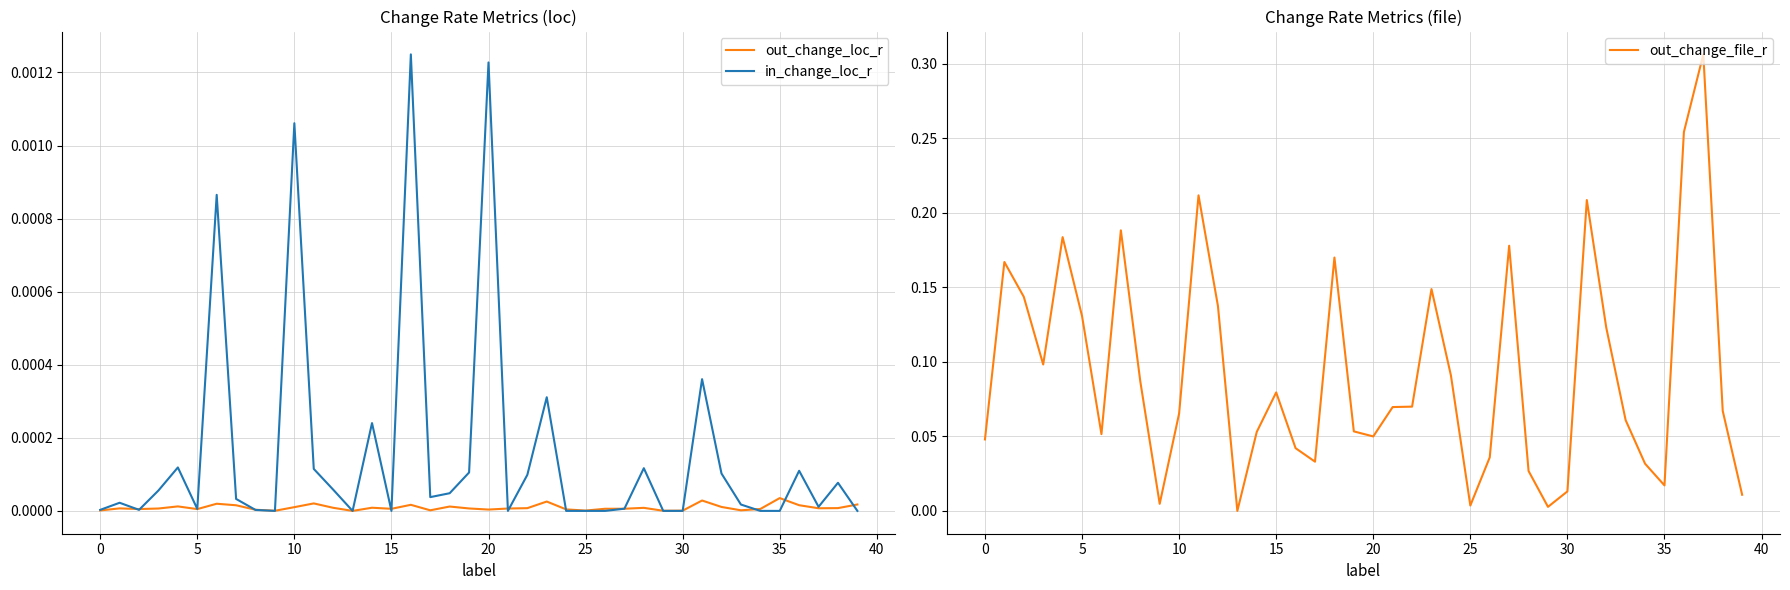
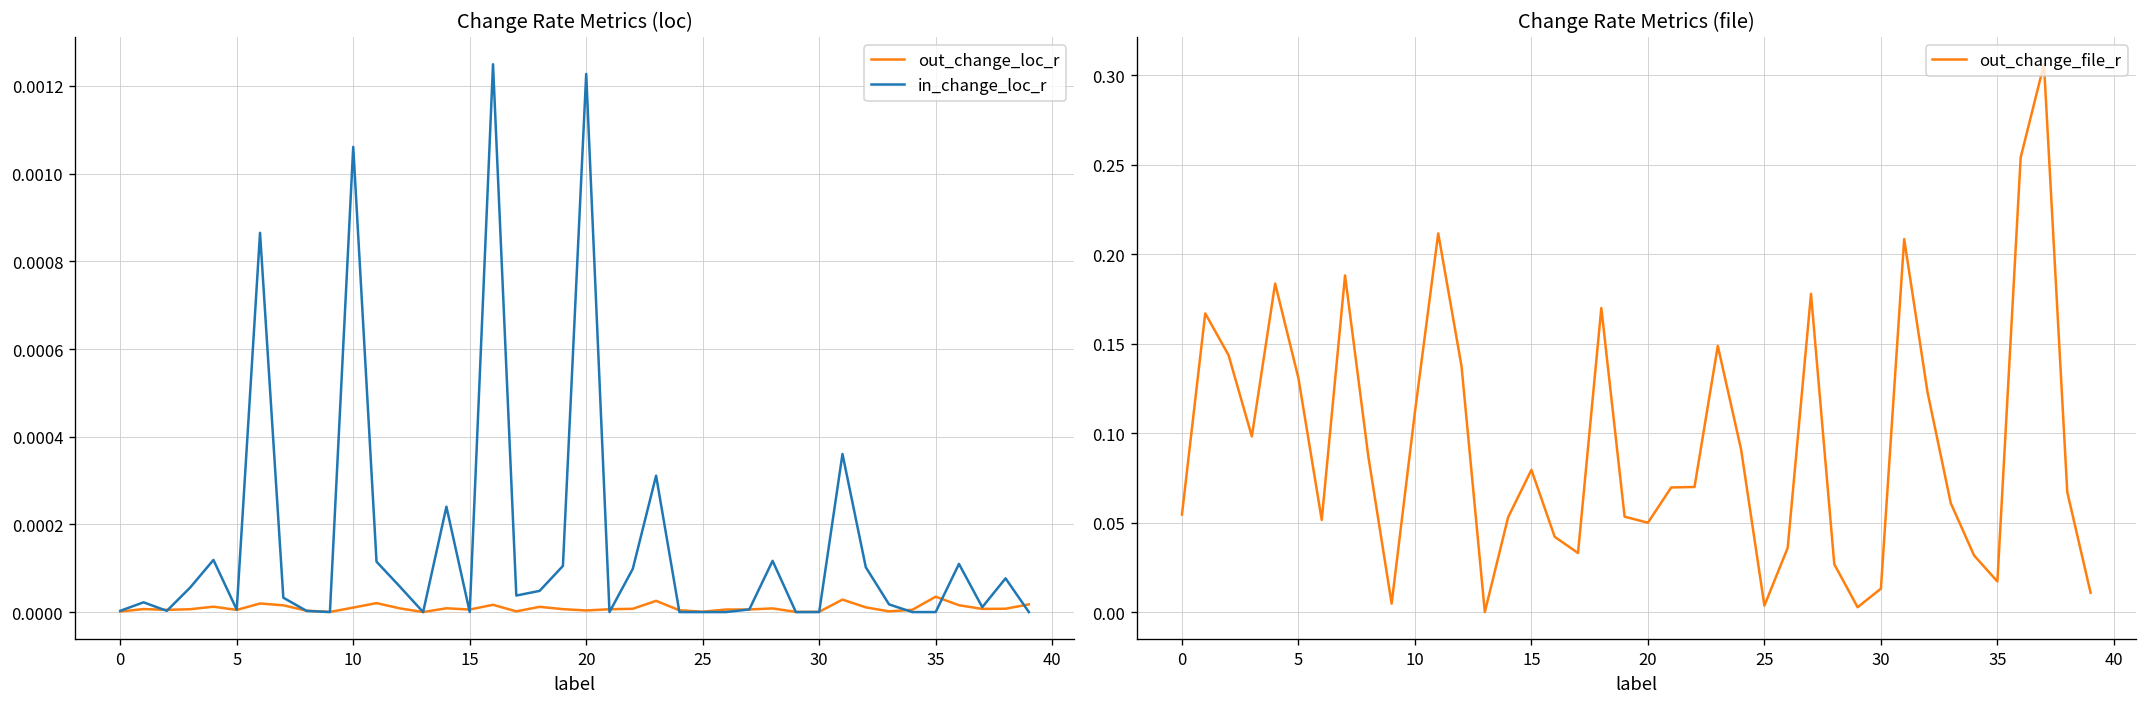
  {
    "Change Rate Metrics (loc)": {
      "out_change_loc_r": {
        "10": 0.00001,
        "20": 0.00000,
        "35": 0.00004
      },
      "in_change_loc_r": {
        "10": 0.00106,
        "20": 0.00123,
        "35": 0.00000
      }
    },
    "Change Rate Metrics (file)": {
-     "0": 0.048,
+     "0": 0.055,
      "5": 0.131,
-     "10": 0.065,
+     "10": 0.112,
      "15": 0.079,
      "20": 0.050,
      "25": 0.004,
      "30": 0.013,
      "35": 0.017
    }
  }
